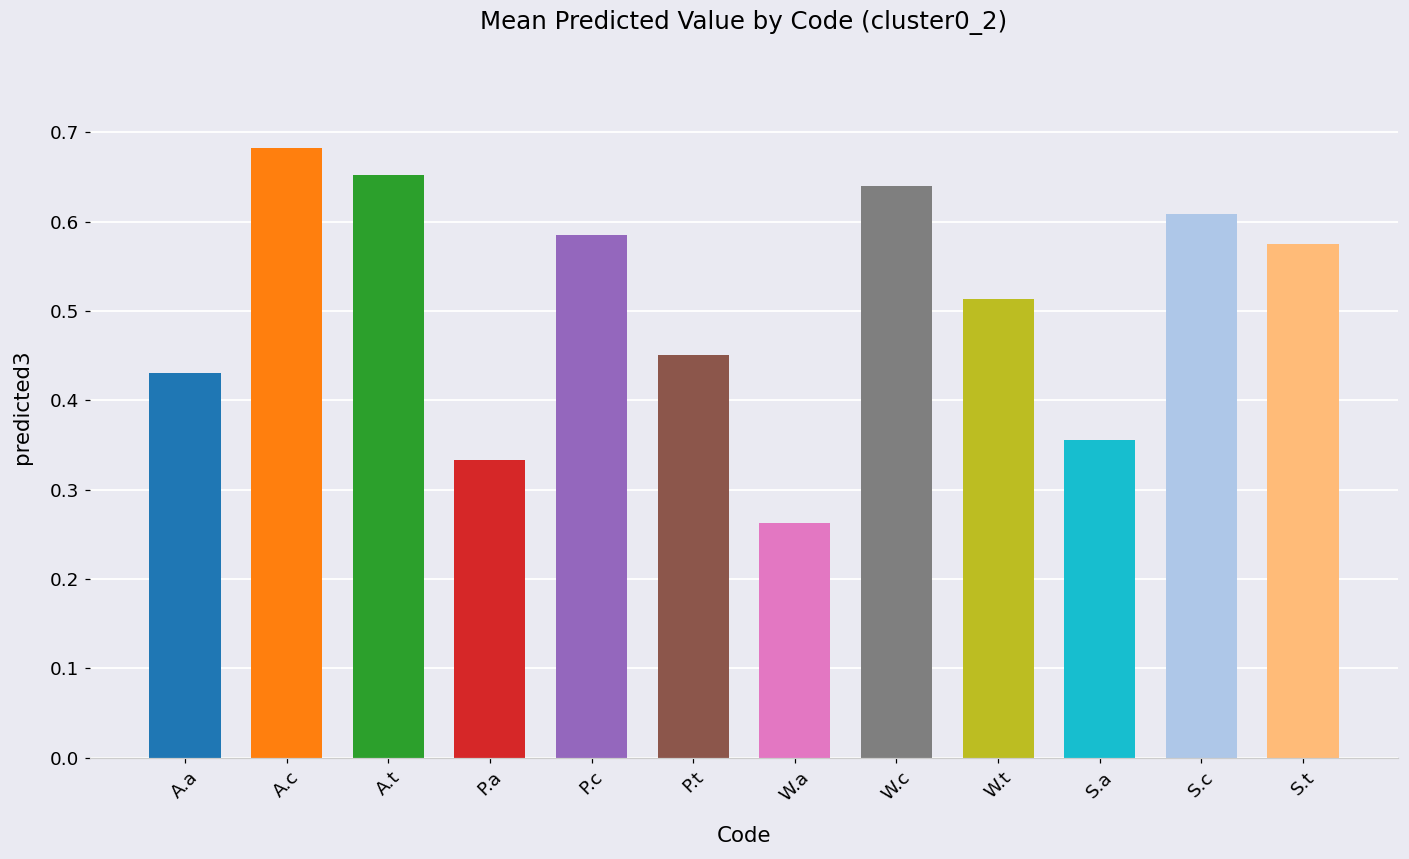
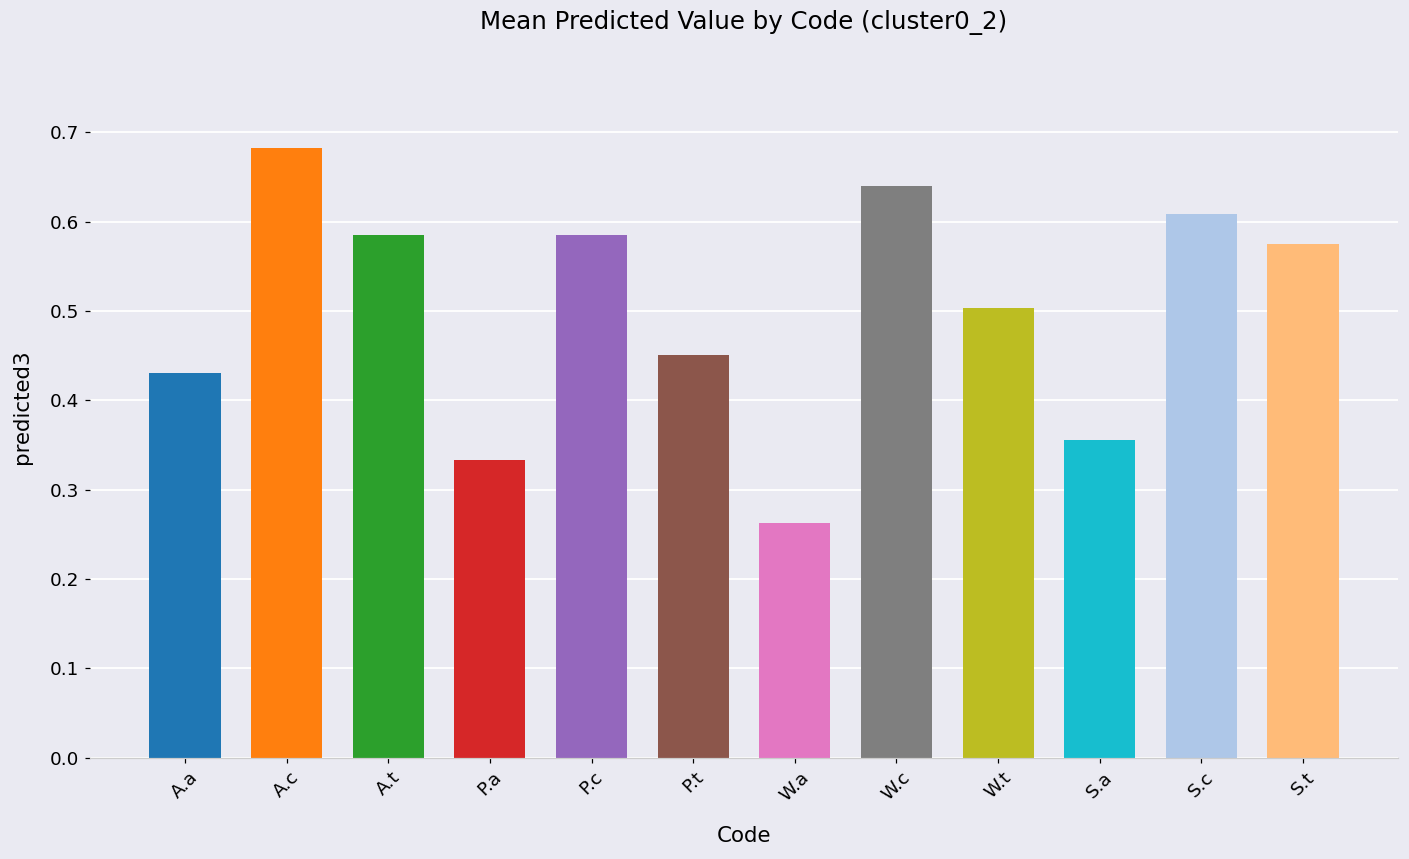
  {
    "A.a": 0.43,
    "A.c": 0.68,
-   "A.t": 0.65,
+   "A.t": 0.58,
    "P.a": 0.33,
    "P.c": 0.59,
    "P.t": 0.45,
    "W.a": 0.26,
    "W.c": 0.64,
-   "W.t": 0.51,
+   "W.t": 0.50,
    "S.a": 0.36,
    "S.c": 0.61,
    "S.t": 0.57
  }
